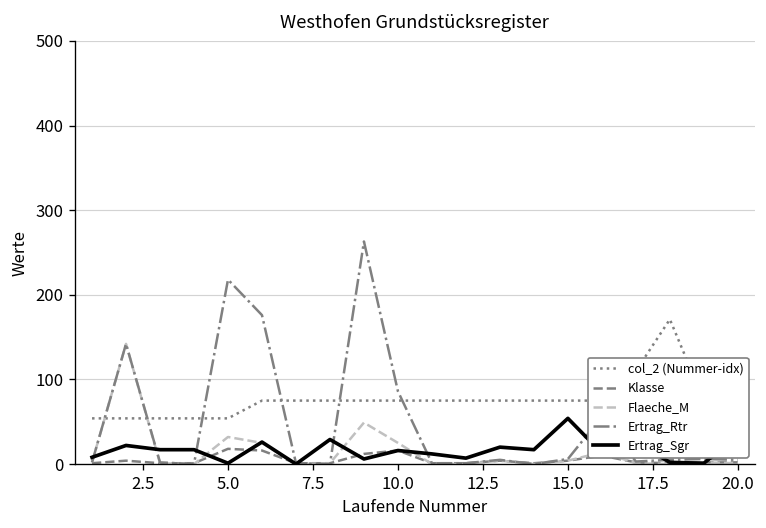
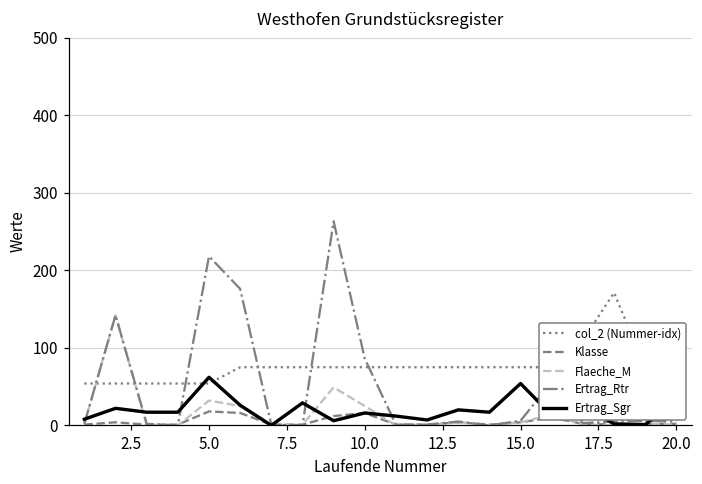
  {
    "Flaeche_M": {
      "5.0": 30,
      "10.0": 30
    },
    "Ertrag_Sgr": {
-     "5.0": 0,
+     "5.0": 60,
      "15.0": 50
    }
  }
